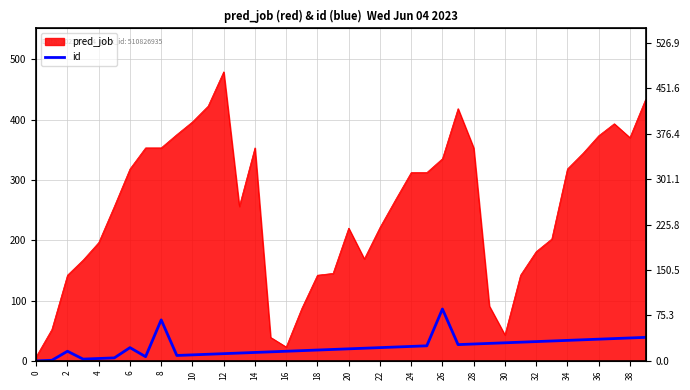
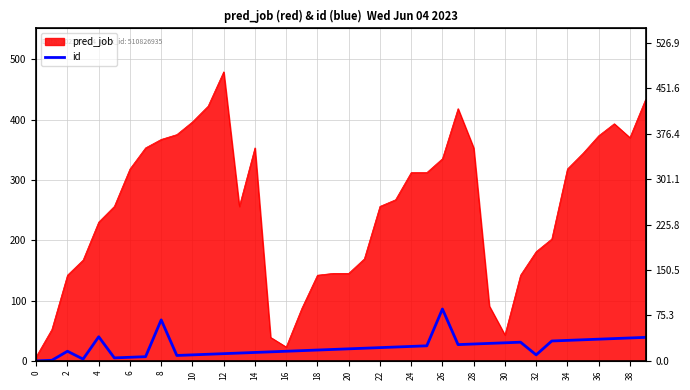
  {
    "pred_job": {
      "0": 10,
      "2": 140,
-     "4": 200,
+     "4": 230,
      "6": 320,
-     "8": 350,
+     "8": 370,
      "10": 400,
      "12": 480,
      "14": 350,
      "16": 20,
      "18": 140,
-     "20": 220,
-     "22": 220,
+     "20": 150,
+     "22": 260,
      "24": 310,
      "26": 340,
      "28": 350,
      "30": 40,
      "32": 180,
      "34": 320,
      "36": 370,
      "38": 370
    },
    "id": {
      "0": 0,
      "2": 20,
-     "4": 0,
-     "6": 20,
+     "4": 40,
+     "6": 10,
      "8": 70,
      "10": 10,
      "12": 10,
      "14": 10,
      "16": 20,
      "18": 20,
      "20": 20,
      "22": 20,
      "24": 20,
      "26": 90,
      "28": 30,
      "30": 30,
-     "32": 30,
+     "32": 10,
      "34": 30,
      "36": 40,
      "38": 40
    }
  }
